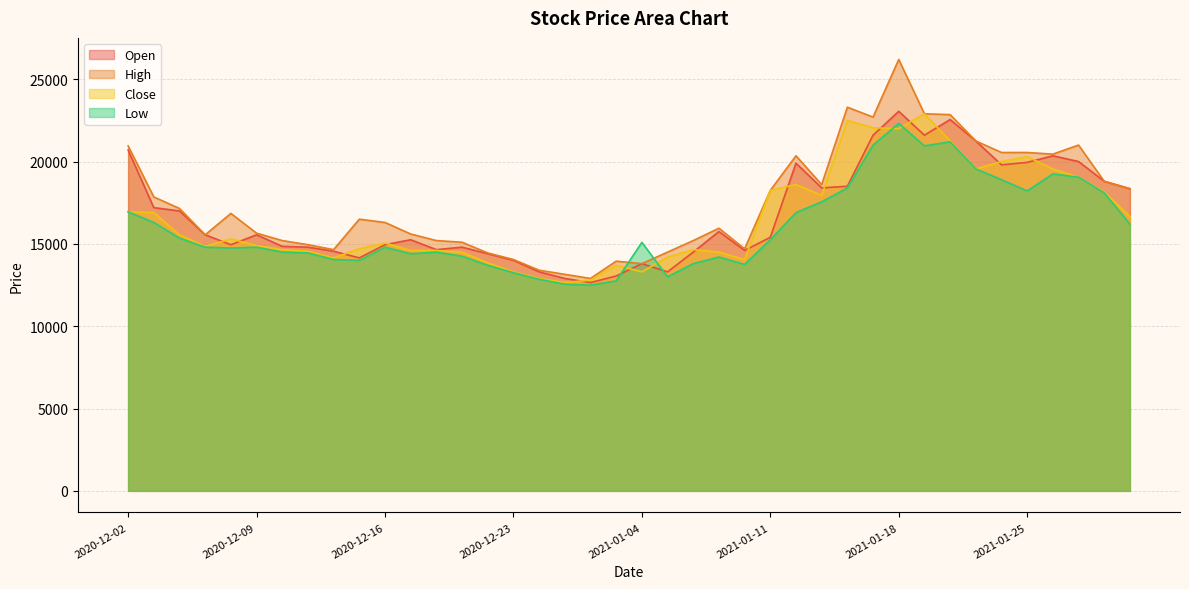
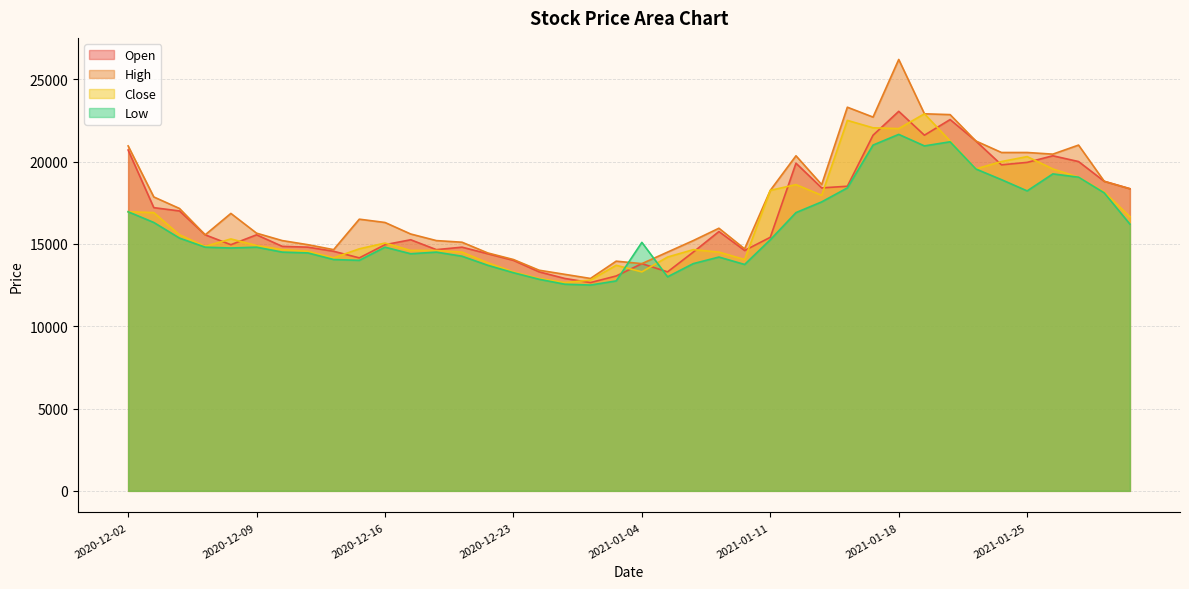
  {
    "Low": {
      "2021-01-04": 15100,
-     "2021-01-18": 22300,
+     "2021-01-18": 21700,
      "2021-01-25": 18200
    }
  }
